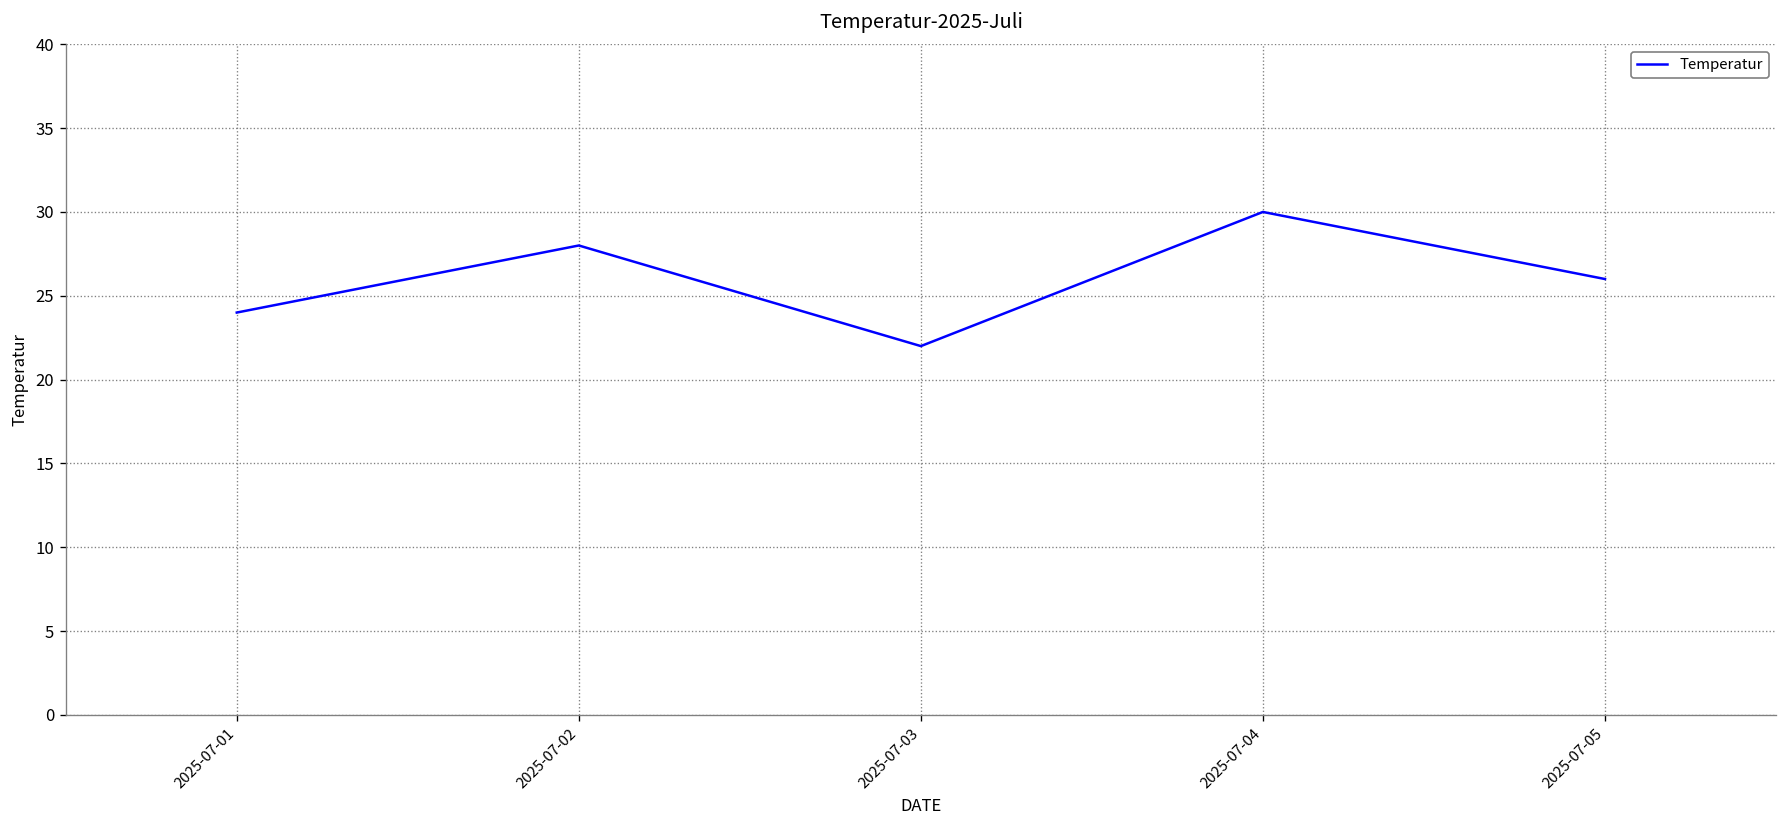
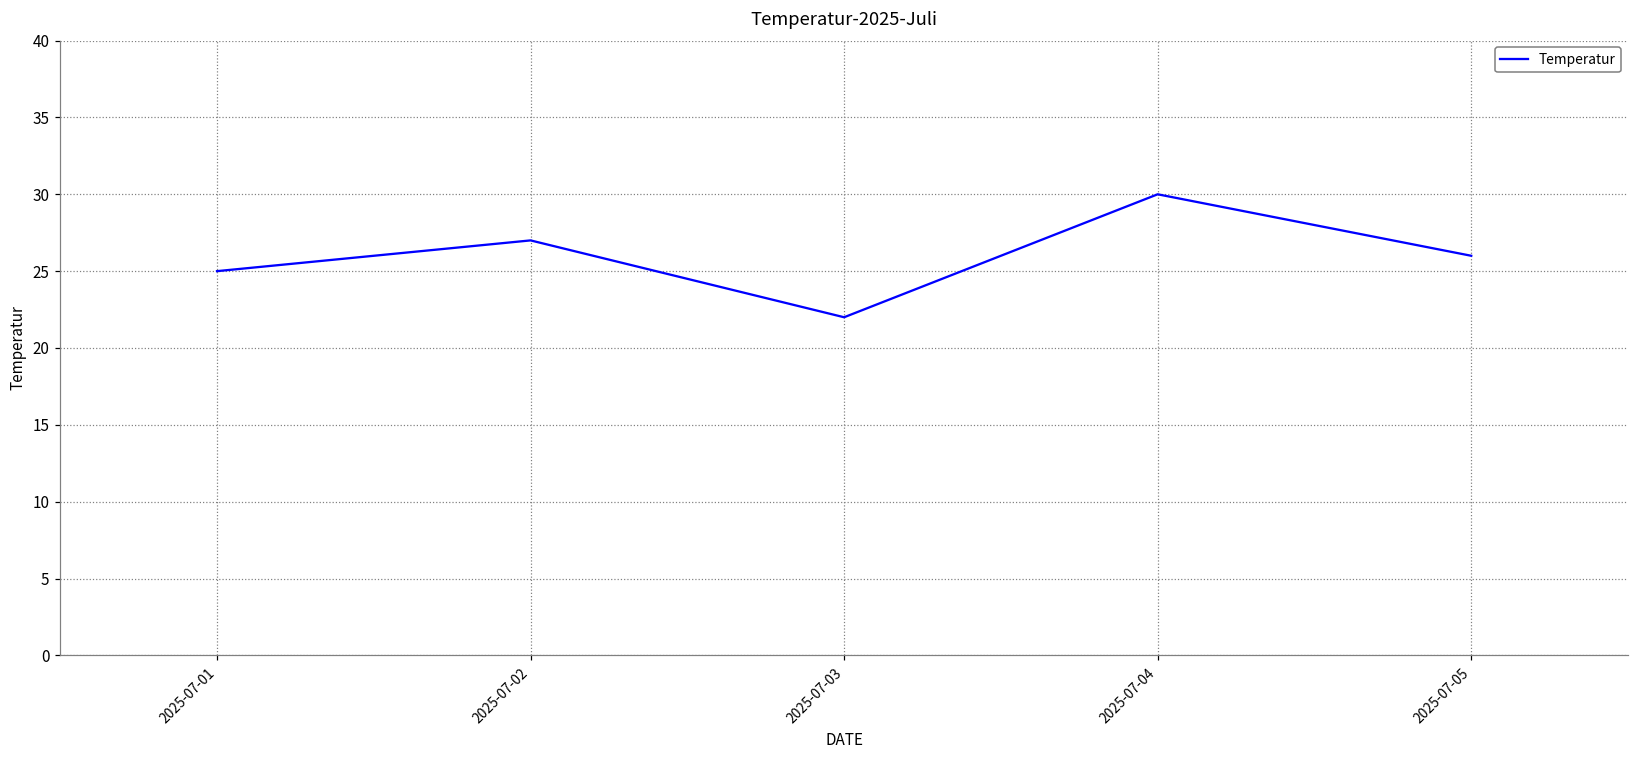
  {
-   "2025-07-01": 24,
-   "2025-07-02": 28,
+   "2025-07-01": 25,
+   "2025-07-02": 27,
    "2025-07-03": 22,
    "2025-07-04": 30,
    "2025-07-05": 26
  }
